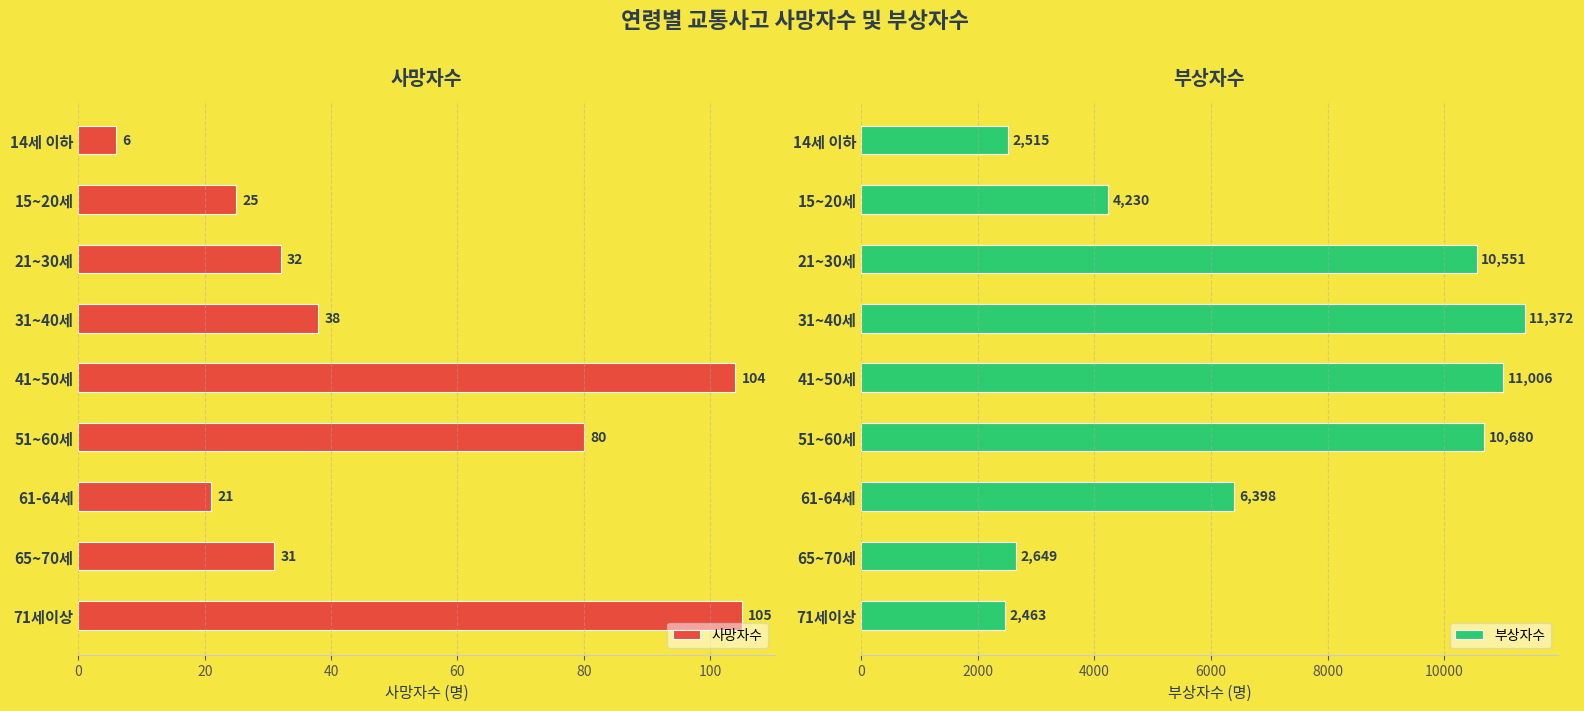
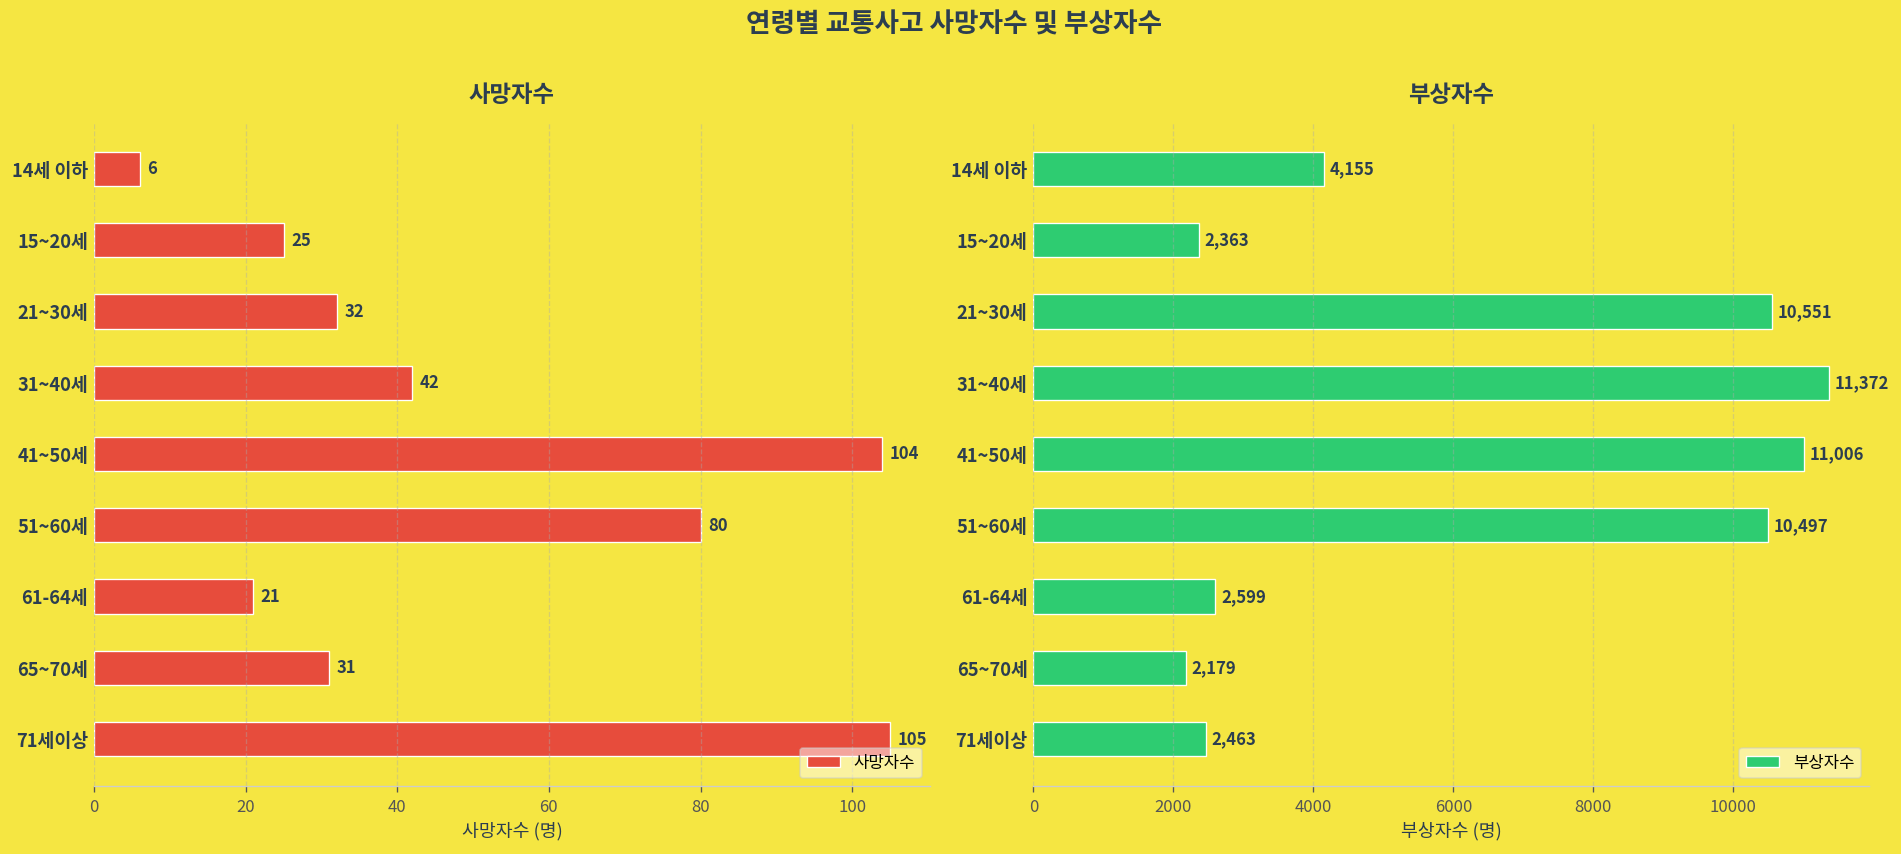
  {
    "사망자수": {
      "14세 이하": "6",
      "15~20세": "25",
      "21~30세": "32",
-     "31~40세": "38",
+     "31~40세": "42",
      "41~50세": "104",
      "51~60세": "80",
      "61-64세": "21",
      "65~70세": "31",
      "71세이상": "105"
    },
    "부상자수": {
-     "14세 이하": "2,515",
-     "15~20세": "4,230",
+     "14세 이하": "4,155",
+     "15~20세": "2,363",
      "21~30세": "10,551",
      "31~40세": "11,372",
      "41~50세": "11,006",
-     "51~60세": "10,680",
-     "61-64세": "6,398",
-     "65~70세": "2,649",
+     "51~60세": "10,497",
+     "61-64세": "2,599",
+     "65~70세": "2,179",
      "71세이상": "2,463"
    }
  }
